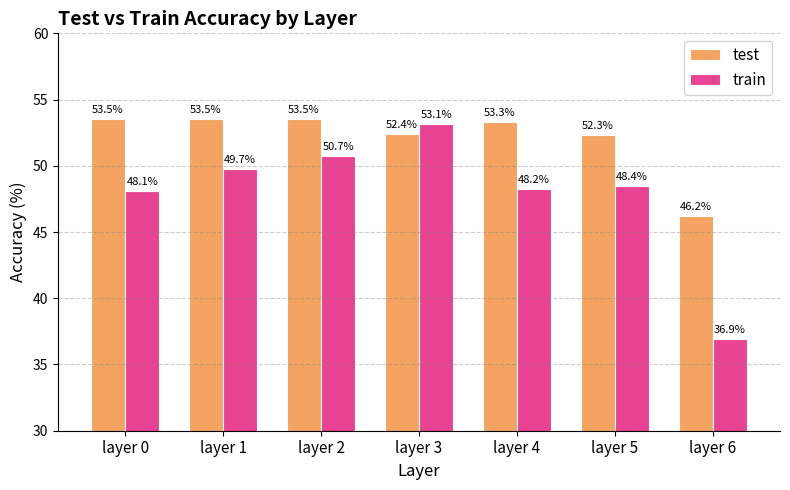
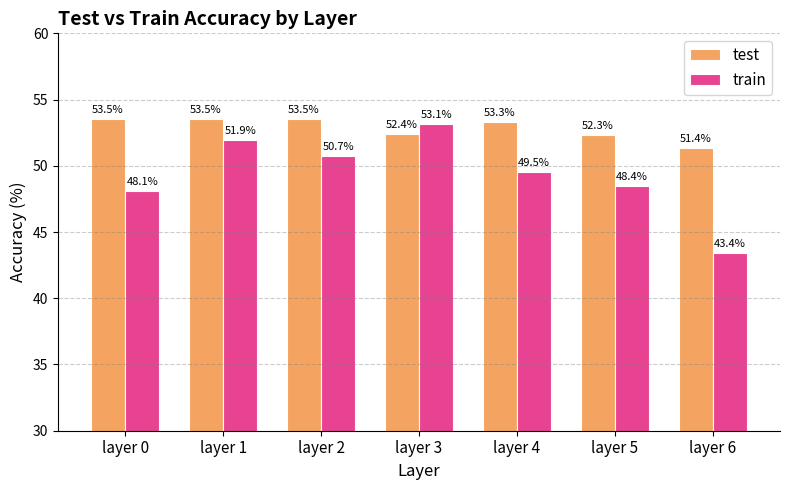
  {
    "test": {
      "layer 0": "53.5%",
      "layer 1": "53.5%",
      "layer 2": "53.5%",
      "layer 3": "52.4%",
      "layer 4": "53.3%",
      "layer 5": "52.3%",
-     "layer 6": "46.2%"
+     "layer 6": "51.4%"
    },
    "train": {
      "layer 0": "48.1%",
-     "layer 1": "49.7%",
+     "layer 1": "51.9%",
      "layer 2": "50.7%",
      "layer 3": "53.1%",
-     "layer 4": "48.2%",
+     "layer 4": "49.5%",
      "layer 5": "48.4%",
-     "layer 6": "36.9%"
+     "layer 6": "43.4%"
    }
  }
